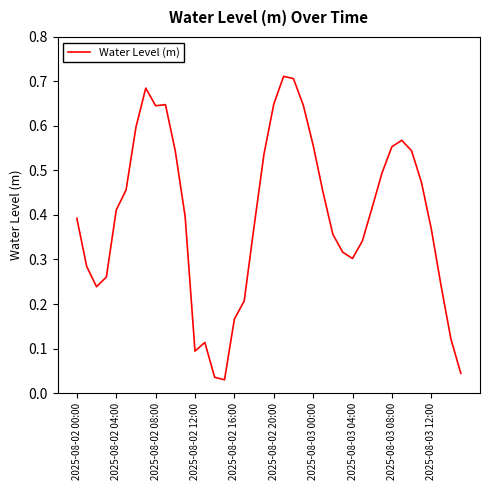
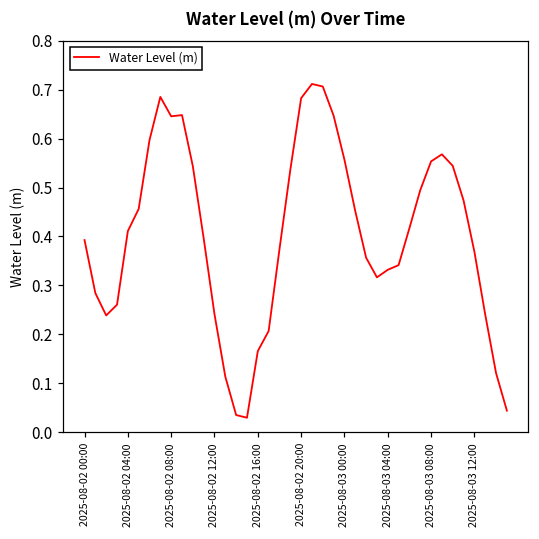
  {
    "2025-08-02 00:00": 0.39,
    "2025-08-02 04:00": 0.41,
    "2025-08-02 08:00": 0.65,
-   "2025-08-02 12:00": 0.09,
+   "2025-08-02 12:00": 0.24,
    "2025-08-02 16:00": 0.17,
-   "2025-08-02 20:00": 0.65,
+   "2025-08-02 20:00": 0.68,
    "2025-08-03 00:00": 0.56,
-   "2025-08-03 04:00": 0.30,
+   "2025-08-03 04:00": 0.33,
    "2025-08-03 08:00": 0.55,
    "2025-08-03 12:00": 0.37
  }
